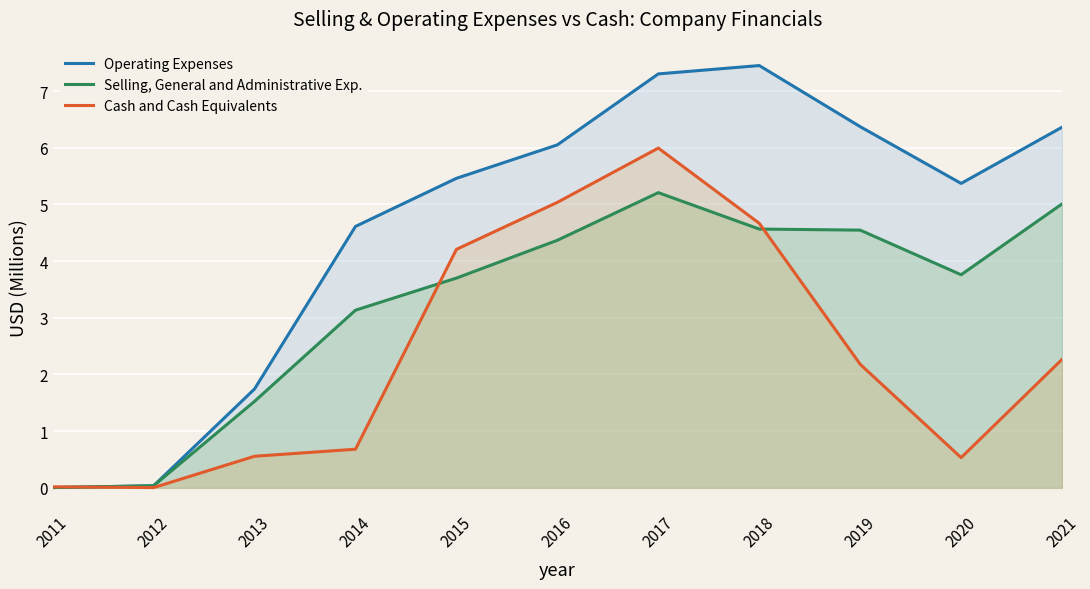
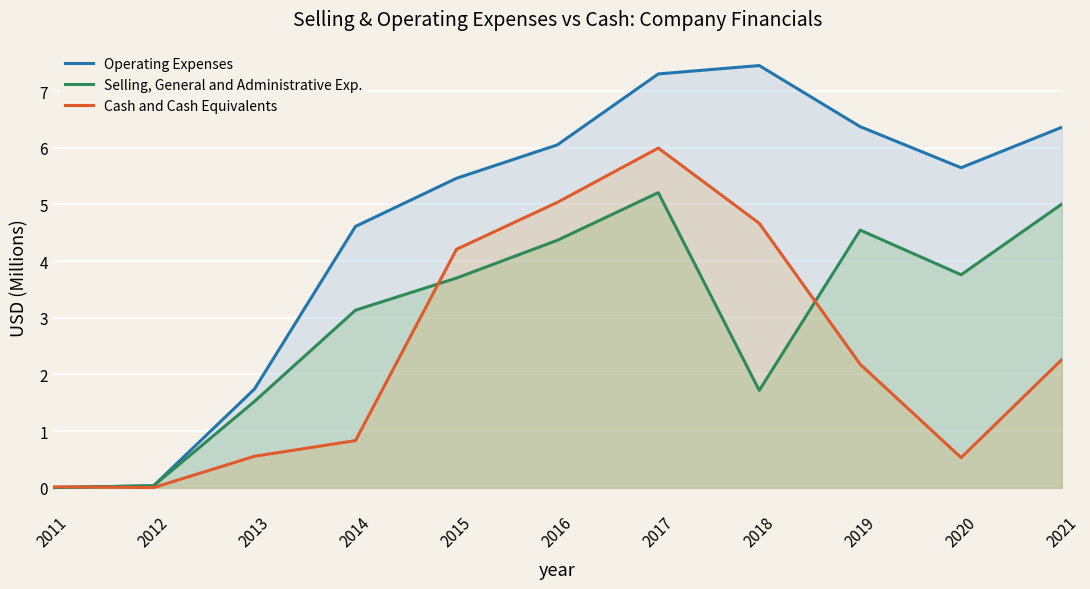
  {
    "Operating Expenses": {
      "2013": 1.7,
      "2014": 4.6,
      "2015": 5.5,
      "2016": 6.1,
      "2017": 7.3,
      "2018": 7.4,
      "2019": 6.4,
-     "2020": 5.4,
+     "2020": 5.6,
      "2021": 6.4
    },
    "Selling, General and Administrative Exp.": {
      "2013": 1.5,
      "2014": 3.1,
      "2015": 3.7,
      "2016": 4.4,
      "2017": 5.2,
-     "2018": 4.6,
+     "2018": 1.7,
      "2019": 4.5,
      "2020": 3.8,
      "2021": 5.0
    },
    "Cash and Cash Equivalents": {
      "2013": 0.6,
-     "2014": 0.7,
+     "2014": 0.8,
      "2015": 4.2,
      "2016": 5.0,
      "2017": 6.0,
      "2018": 4.7,
      "2019": 2.2,
      "2020": 0.5,
      "2021": 2.3
    }
  }
